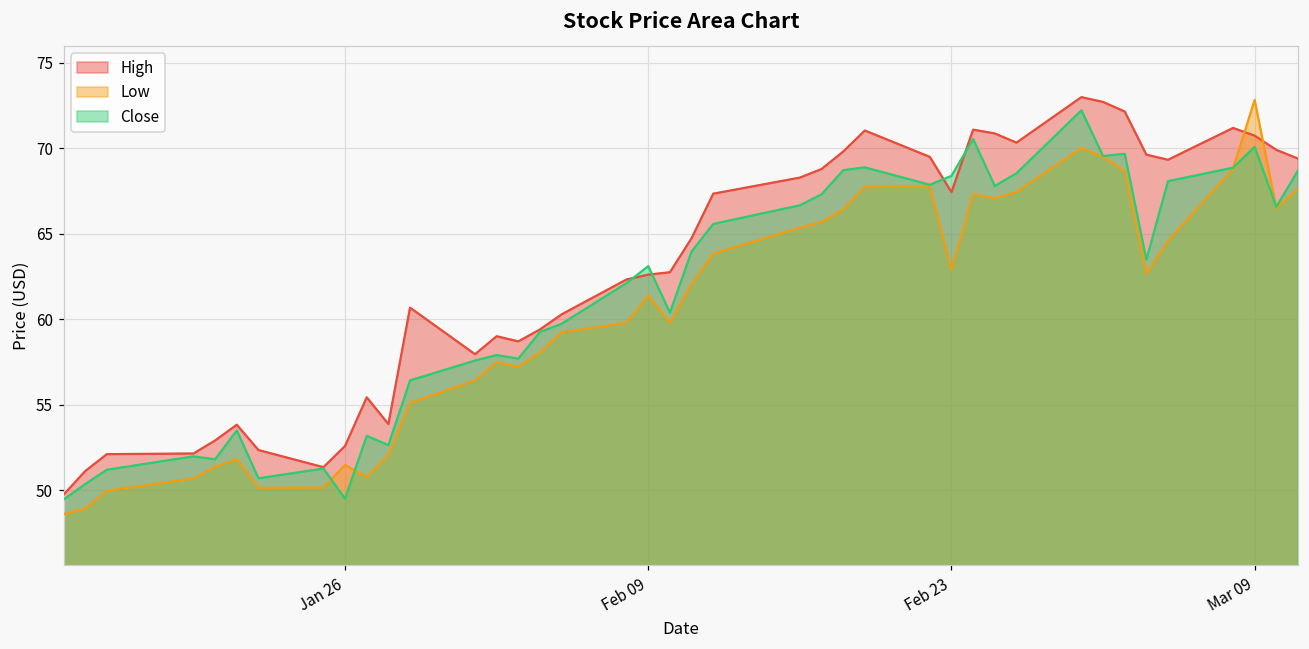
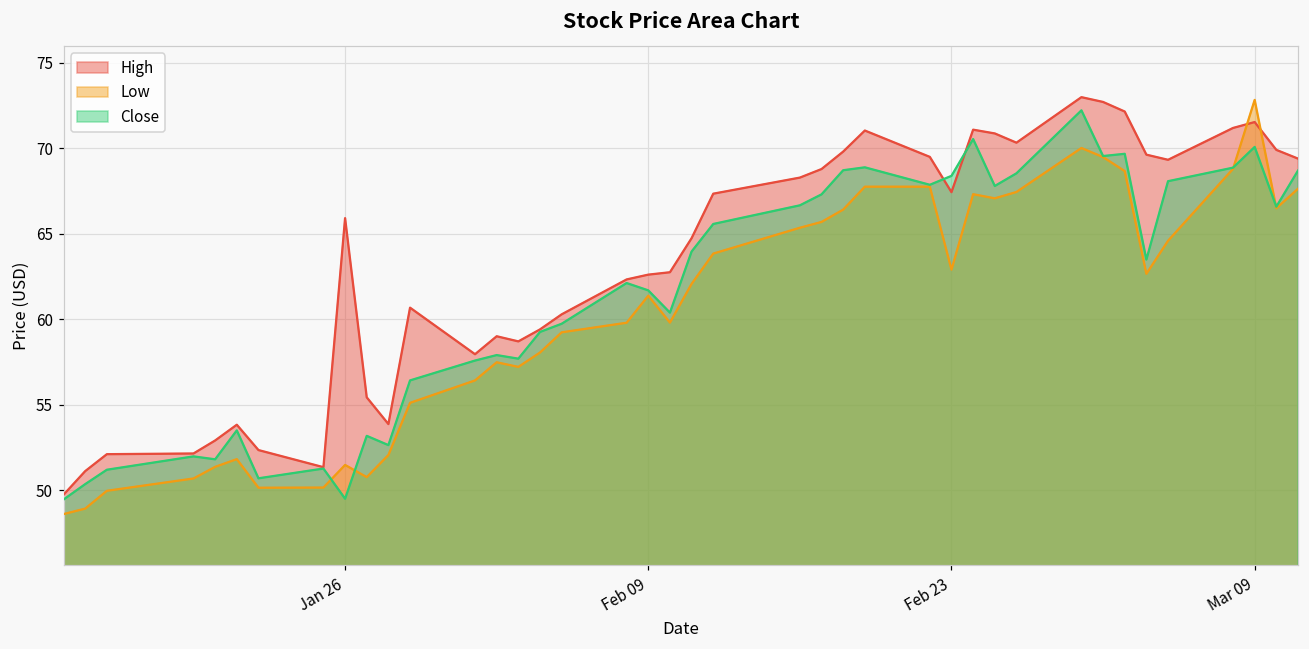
  {
    "High": {
-     "Jan 26": 52.6,
+     "Jan 26": 65.9,
      "Feb 09": 62.6,
      "Feb 23": 67.4,
-     "Mar 09": 70.7
+     "Mar 09": 71.5
    },
    "Low": {
      "Jan 26": 51.5,
      "Feb 09": 61.4,
      "Feb 23": 62.9,
      "Mar 09": 72.8
    },
    "Close": {
      "Jan 26": 49.5,
-     "Feb 09": 63.1,
+     "Feb 09": 61.7,
      "Feb 23": 68.4,
      "Mar 09": 70.1
    }
  }
